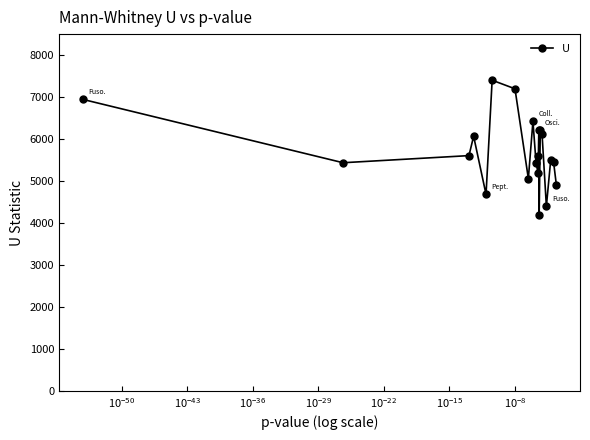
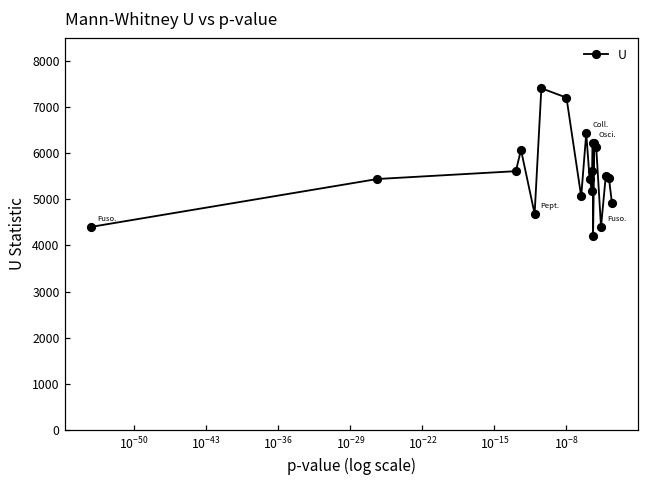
  {
-   "10^-50": 6900,
+   "10^-50": 4400,
    "10^-29": 5400,
    "10^-8": 7200
  }
